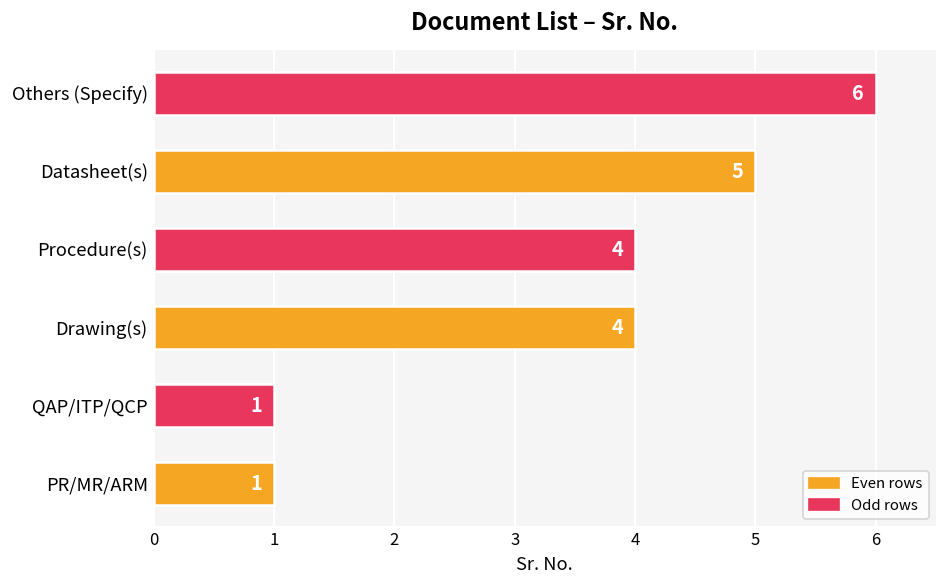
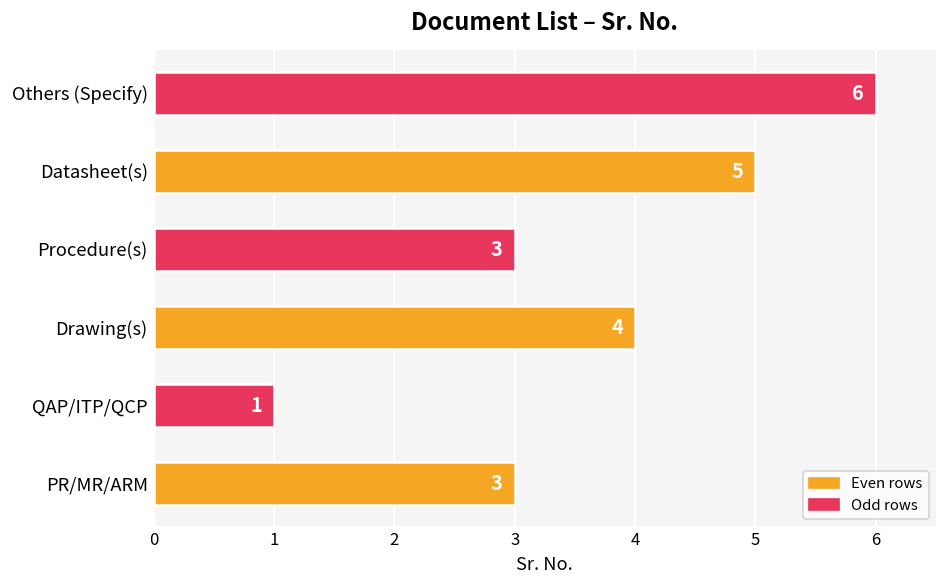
  {
    "Others (Specify)": 6,
    "Datasheet(s)": 5,
-   "Procedure(s)": 4,
+   "Procedure(s)": 3,
    "Drawing(s)": 4,
    "QAP/ITP/QCP": 1,
-   "PR/MR/ARM": 1
+   "PR/MR/ARM": 3
  }
